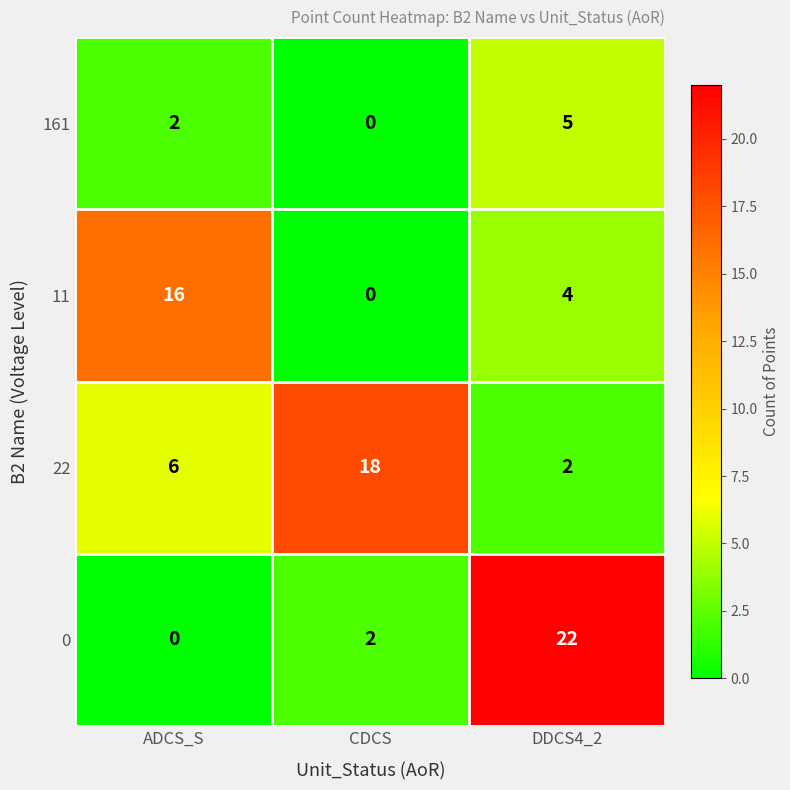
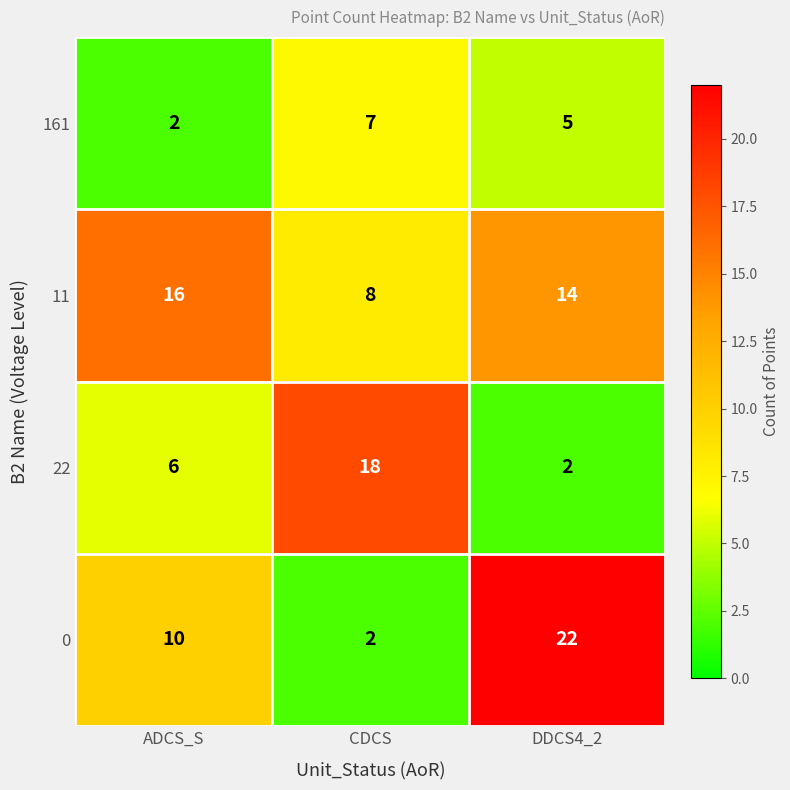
  {
    "161": {
      "ADCS_S": 2,
-     "CDCS": 0,
+     "CDCS": 7,
      "DDCS4_2": 5
    },
    "11": {
      "ADCS_S": 16,
-     "CDCS": 0,
-     "DDCS4_2": 4
+     "CDCS": 8,
+     "DDCS4_2": 14
    },
    "22": {
      "ADCS_S": 6,
      "CDCS": 18,
      "DDCS4_2": 2
    },
    "0": {
-     "ADCS_S": 0,
+     "ADCS_S": 10,
      "CDCS": 2,
      "DDCS4_2": 22
    }
  }
